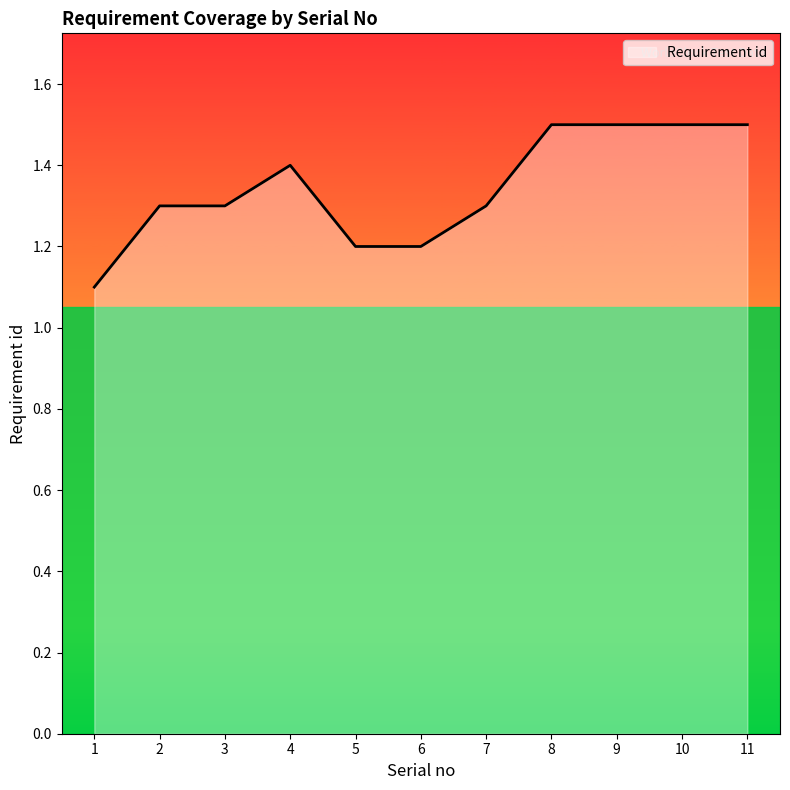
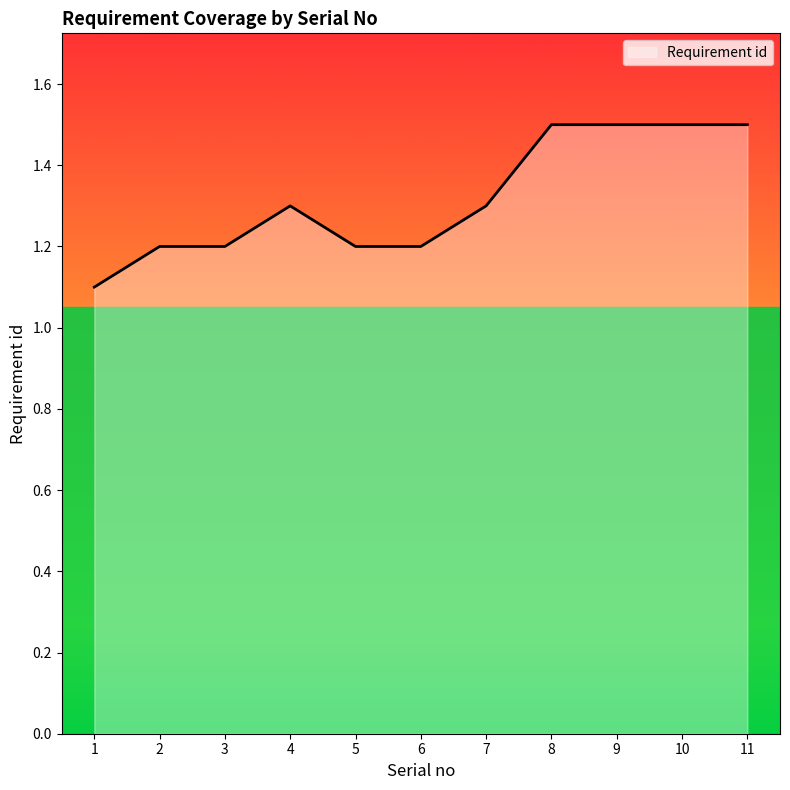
  {
    "1": 1.1,
-   "2": 1.3,
-   "3": 1.3,
-   "4": 1.4,
+   "2": 1.2,
+   "3": 1.2,
+   "4": 1.3,
    "5": 1.2,
    "6": 1.2,
    "7": 1.3,
    "8": 1.5,
    "9": 1.5,
    "10": 1.5,
    "11": 1.5
  }
